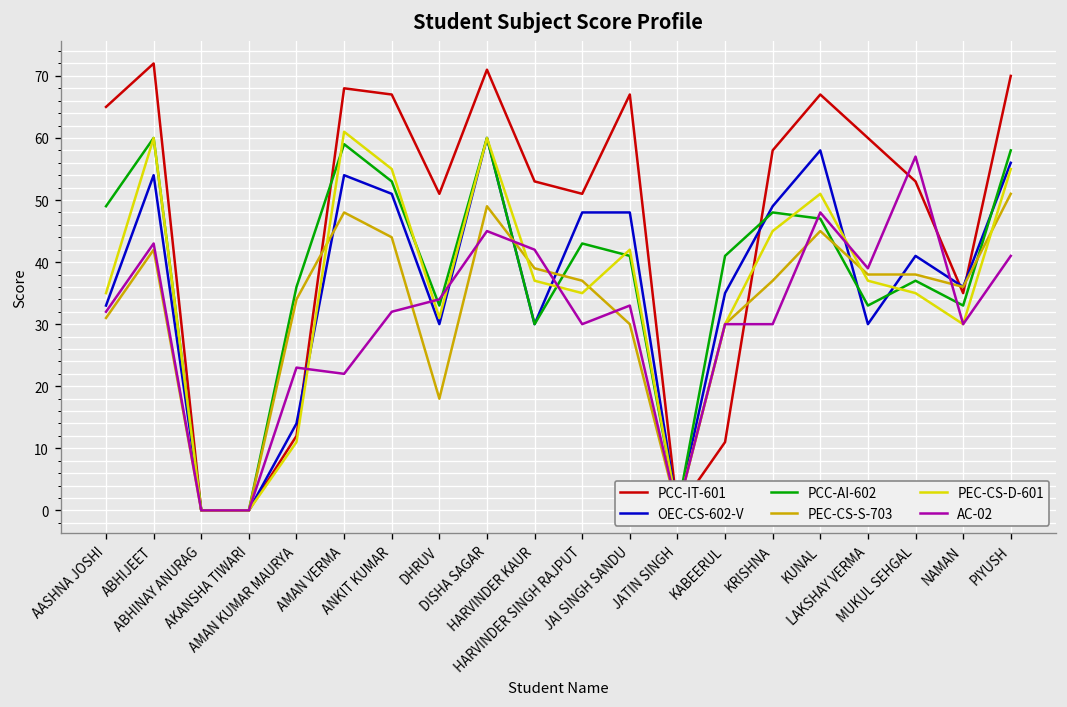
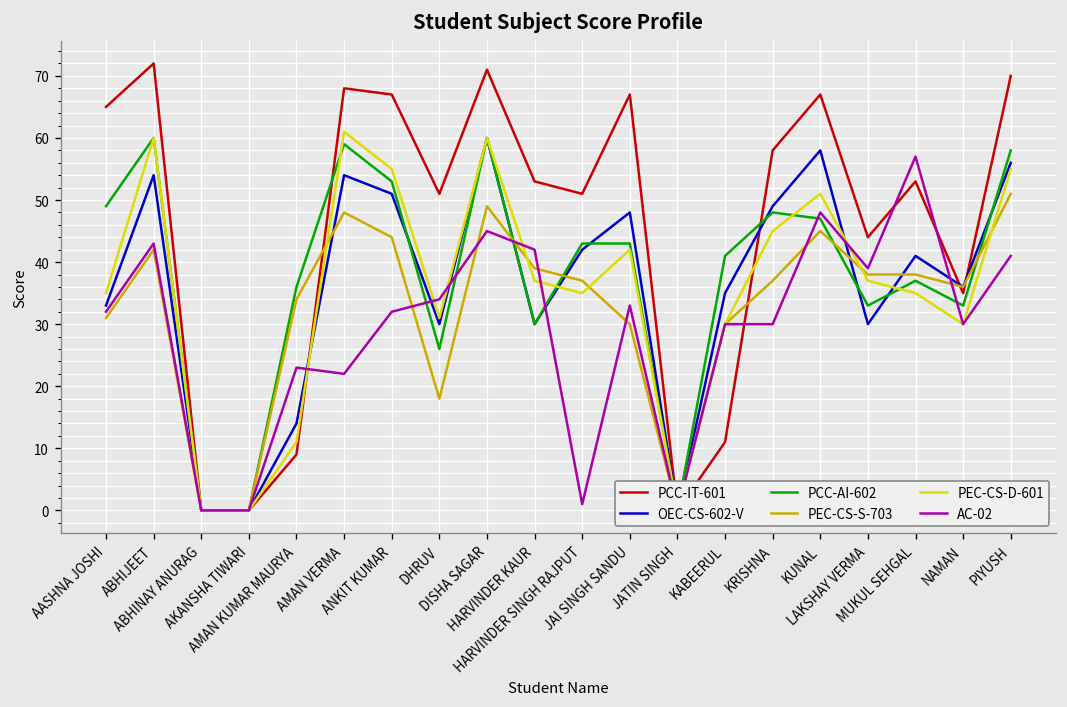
  {
    "PCC-IT-601": {
      "AASHNA JOSHI": 65,
      "ABHIJEET": 72,
-     "AMAN KUMAR MAURYA": 12,
+     "AMAN KUMAR MAURYA": 9,
      "AMAN VERMA": 68,
      "ANKIT KUMAR": 67,
      "DHRUV": 51,
      "DISHA SAGAR": 71,
      "HARVINDER KAUR": 53,
      "HARVINDER SINGH RAJPUT": 51,
      "JAI SINGH SANDU": 67,
      "KABEERUL": 11,
      "KRISHNA": 58,
      "KUNAL": 67,
-     "LAKSHAY VERMA": 60,
+     "LAKSHAY VERMA": 44,
      "MUKUL SEHGAL": 53,
      "NAMAN": 35,
      "PIYUSH": 70
    },
    "OEC-CS-602-V": {
      "AASHNA JOSHI": 33,
      "ABHIJEET": 54,
      "AMAN KUMAR MAURYA": 14,
      "AMAN VERMA": 54,
      "ANKIT KUMAR": 51,
      "DHRUV": 30,
-     "HARVINDER SINGH RAJPUT": 48,
+     "HARVINDER SINGH RAJPUT": 42,
      "JAI SINGH SANDU": 48,
      "KABEERUL": 35,
      "KRISHNA": 49,
      "KUNAL": 58,
      "LAKSHAY VERMA": 30,
      "MUKUL SEHGAL": 41,
      "PIYUSH": 56
    },
    "PCC-AI-602": {
      "AASHNA JOSHI": 49,
      "AMAN KUMAR MAURYA": 36,
      "AMAN VERMA": 59,
      "ANKIT KUMAR": 53,
-     "DHRUV": 33,
+     "DHRUV": 26,
      "HARVINDER SINGH RAJPUT": 43,
-     "JAI SINGH SANDU": 41,
+     "JAI SINGH SANDU": 43,
      "KABEERUL": 41,
      "KRISHNA": 48,
      "KUNAL": 47,
      "LAKSHAY VERMA": 33,
      "MUKUL SEHGAL": 37,
      "NAMAN": 33,
      "PIYUSH": 58
    },
    "AC-02": {
      "AASHNA JOSHI": 32,
      "ABHIJEET": 43,
      "AMAN KUMAR MAURYA": 23,
      "AMAN VERMA": 22,
      "ANKIT KUMAR": 32,
      "DHRUV": 34,
      "DISHA SAGAR": 45,
      "HARVINDER KAUR": 42,
-     "HARVINDER SINGH RAJPUT": 30,
+     "HARVINDER SINGH RAJPUT": 1,
      "JAI SINGH SANDU": 33,
      "KRISHNA": 30,
      "KUNAL": 48,
      "LAKSHAY VERMA": 39,
      "MUKUL SEHGAL": 57,
      "PIYUSH": 41
    }
  }
